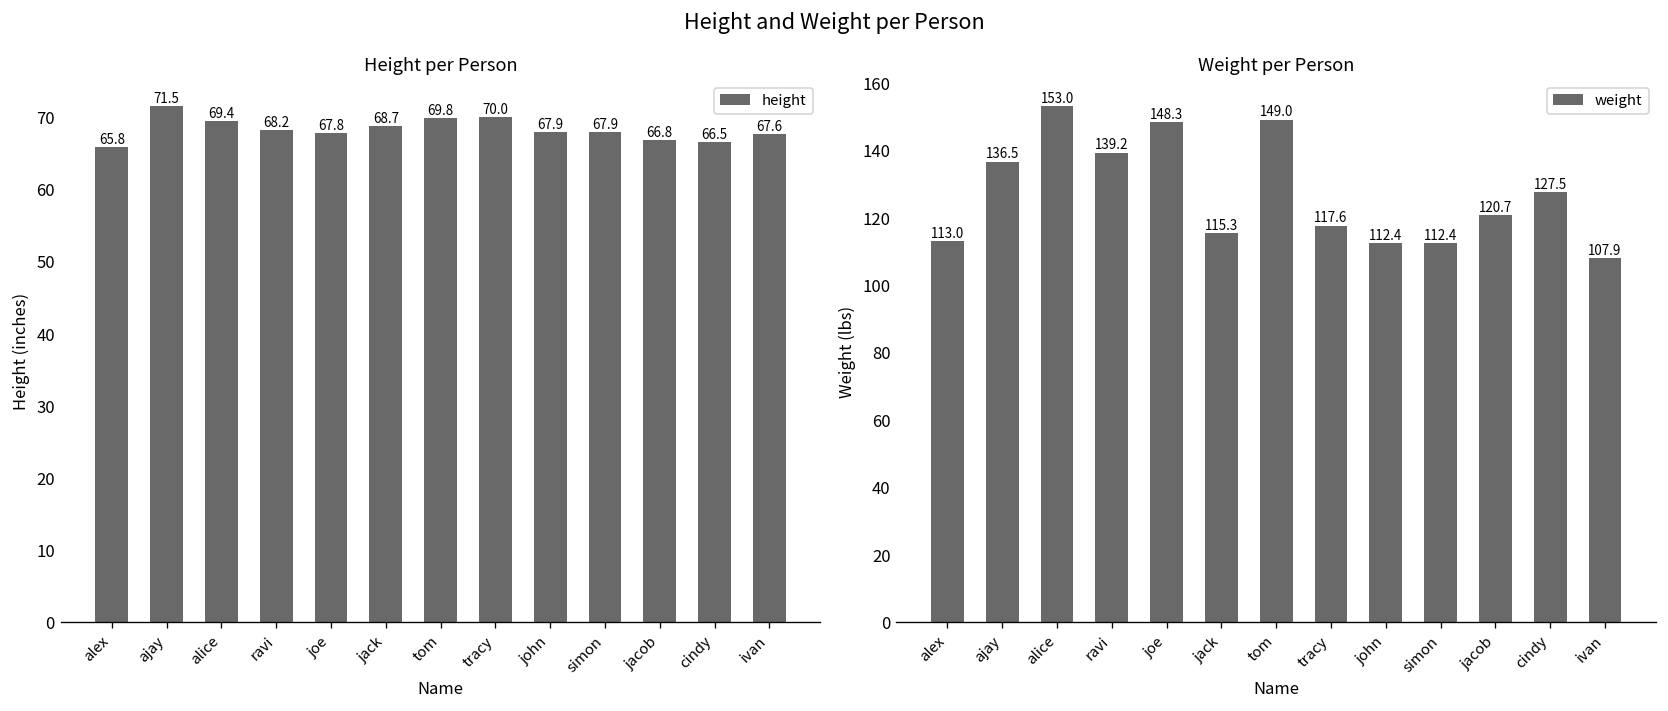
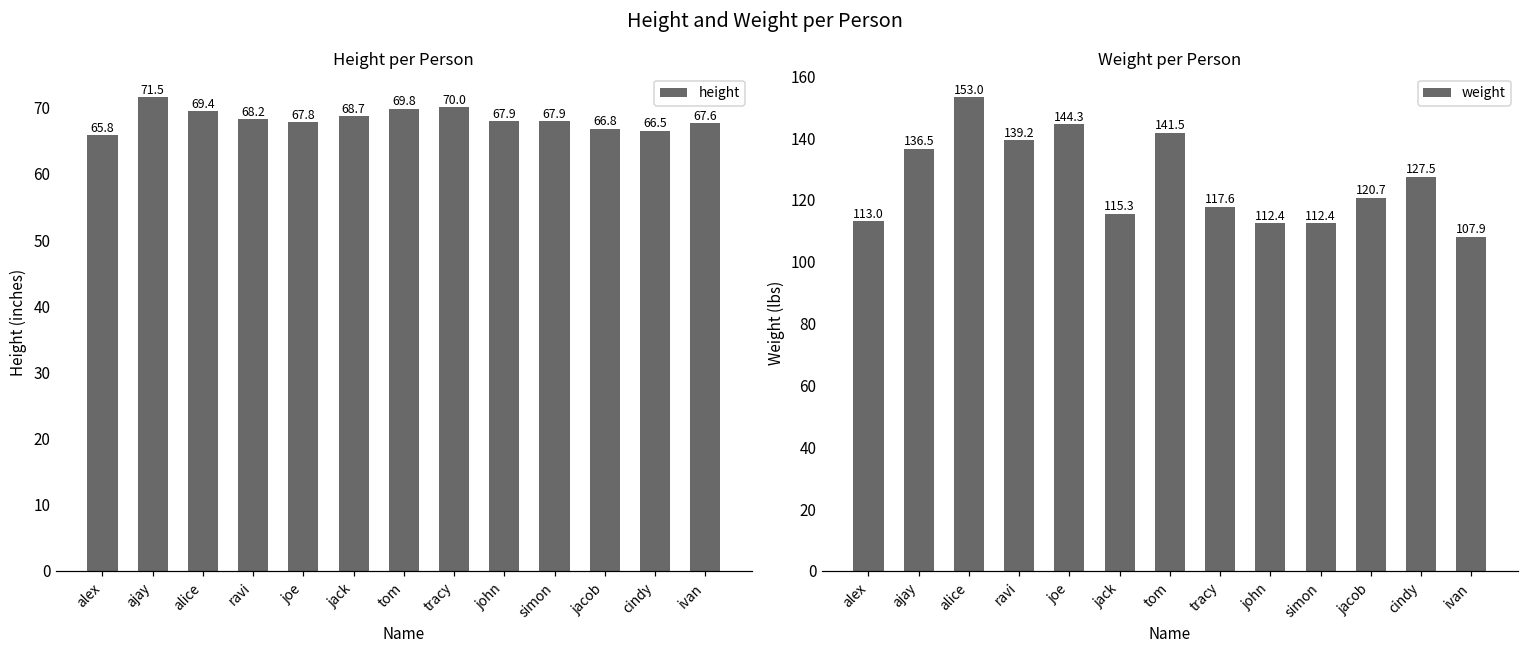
  {
    "Height per Person": {
      "alex": 65.8,
      "ajay": 71.5,
      "alice": 69.4,
      "ravi": 68.2,
      "joe": 67.8,
      "jack": 68.7,
      "tom": 69.8,
      "tracy": 70.0,
      "john": 67.9,
      "simon": 67.9,
      "jacob": 66.8,
      "cindy": 66.5,
      "ivan": 67.6
    },
    "Weight per Person": {
      "alex": 113.0,
      "ajay": 136.5,
      "alice": 153.0,
      "ravi": 139.2,
-     "joe": 148.3,
+     "joe": 144.3,
      "jack": 115.3,
-     "tom": 149.0,
+     "tom": 141.5,
      "tracy": 117.6,
      "john": 112.4,
      "simon": 112.4,
      "jacob": 120.7,
      "cindy": 127.5,
      "ivan": 107.9
    }
  }
